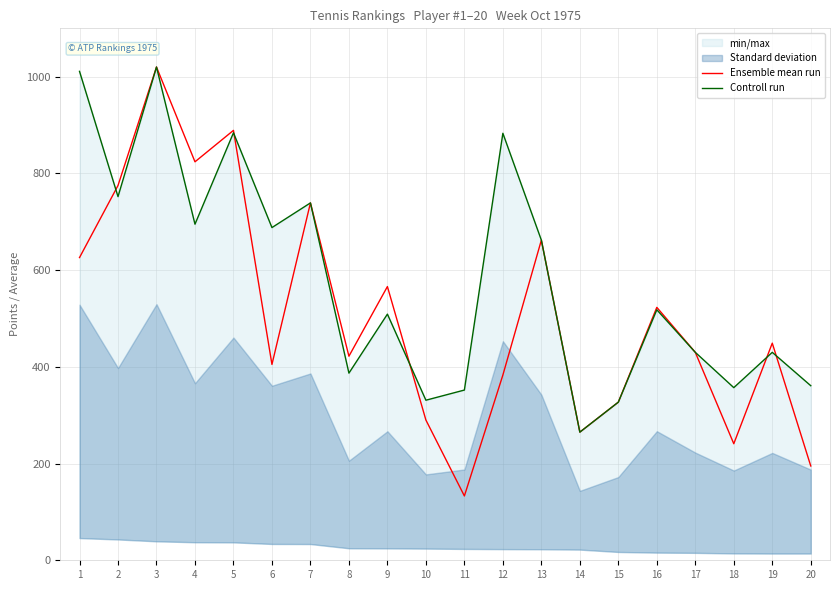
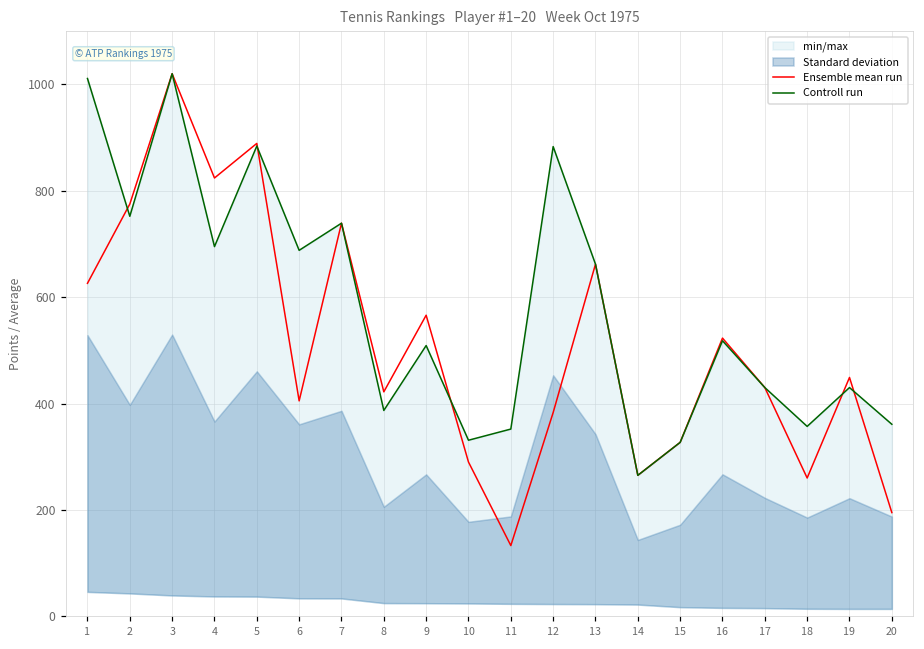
  {
    "Ensemble mean run": {
      "1": 630,
      "2": 780,
      "4": 820,
      "6": 410,
      "8": 420,
      "9": 570,
      "10": 290,
      "11": 130,
      "12": 380,
-     "18": 240,
+     "18": 260,
      "19": 450,
      "20": 200
    },
    "min/max": {
      "1": 1010,
      "2": 750,
      "4": 700,
      "6": 690,
      "8": 390,
      "9": 510,
      "10": 330,
      "11": 350,
      "12": 880,
      "18": 360,
      "19": 430,
      "20": 360
    }
  }
